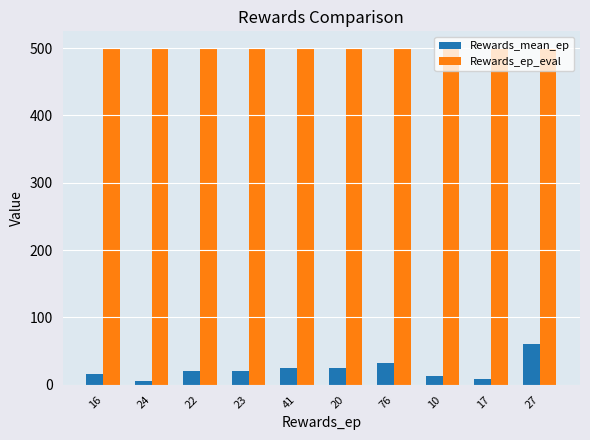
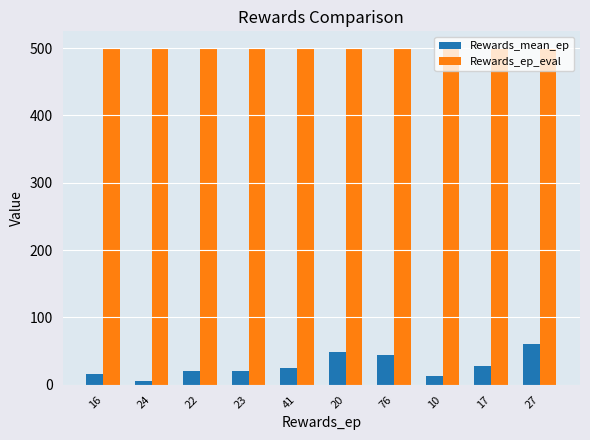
  {
    "Rewards_mean_ep": {
      "16": 20,
      "24": 10,
      "22": 20,
      "23": 20,
      "41": 30,
-     "20": 20,
-     "76": 30,
+     "20": 50,
+     "76": 40,
      "10": 10,
-     "17": 10,
+     "17": 30,
      "27": 60
    },
    "Rewards_ep_eval": {
      "16": 500,
      "24": 500,
      "22": 500,
      "23": 500,
      "41": 500,
      "20": 500,
      "76": 500
    }
  }
